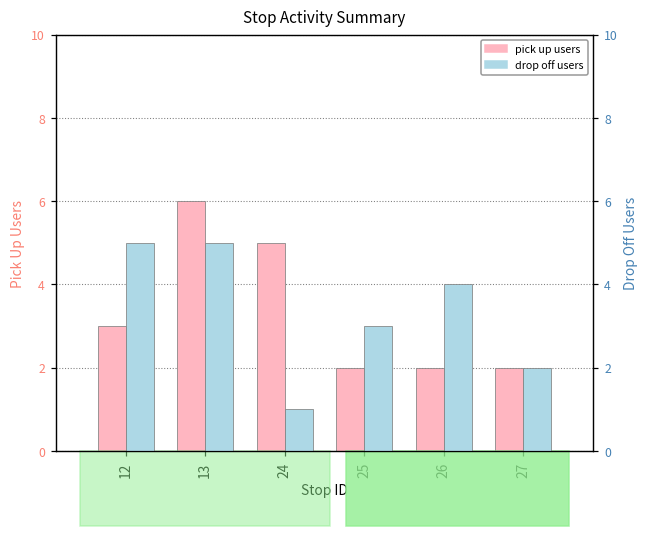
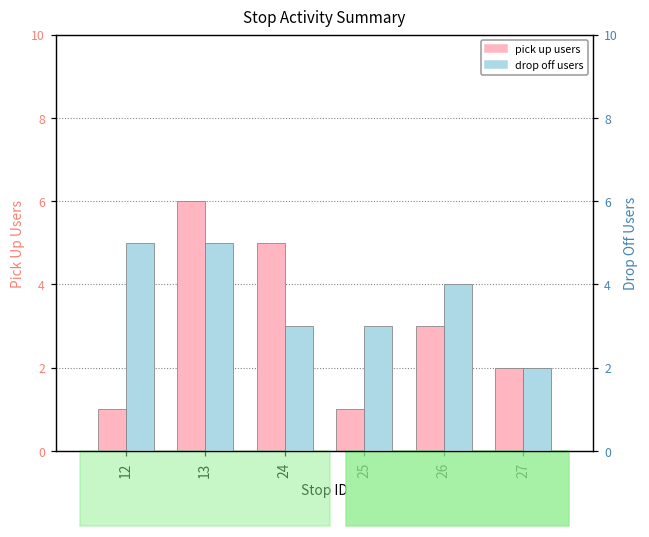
  {
    "pick up users": {
-     "12": 3,
+     "12": 1,
      "13": 6,
      "24": 5,
-     "25": 2,
-     "26": 2,
+     "25": 1,
+     "26": 3,
      "27": 2
    },
    "drop off users": {
      "12": 5,
      "13": 5,
-     "24": 1,
+     "24": 3,
      "25": 3,
      "26": 4,
      "27": 2
    }
  }
